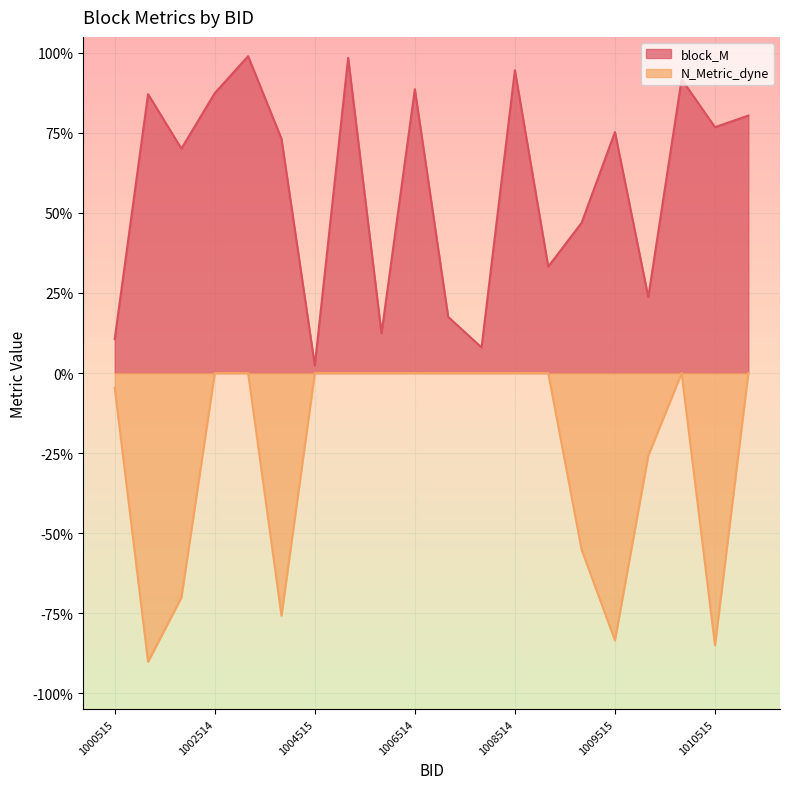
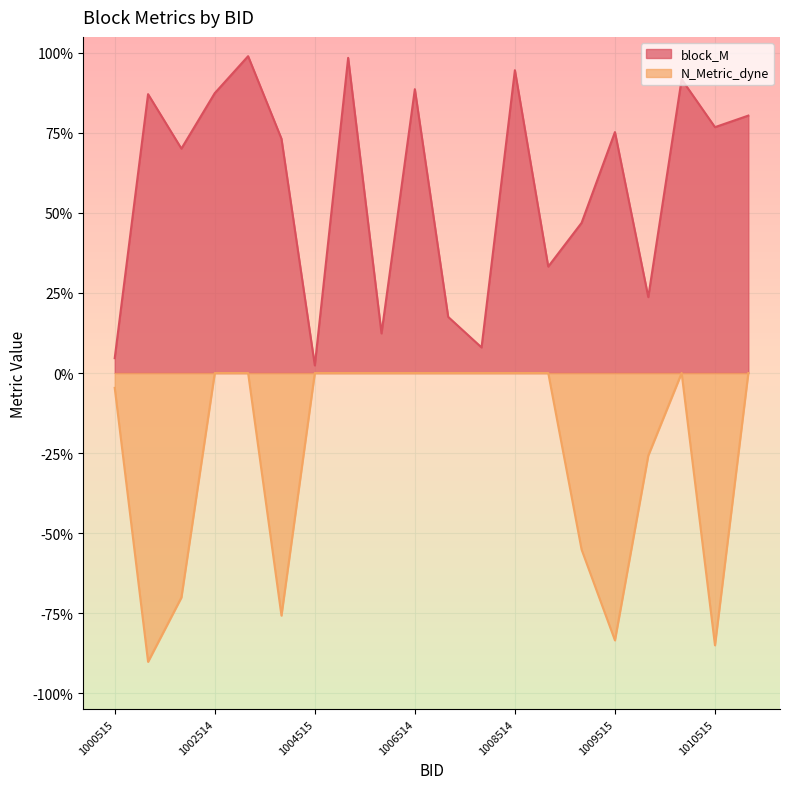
  {
    "block_M": {
-     "1000515": "11%",
+     "1000515": "5%",
      "1002514": "87%",
      "1004515": "2%",
      "1006514": "89%",
      "1008514": "95%",
      "1009515": "75%",
      "1010515": "77%"
    }
  }
